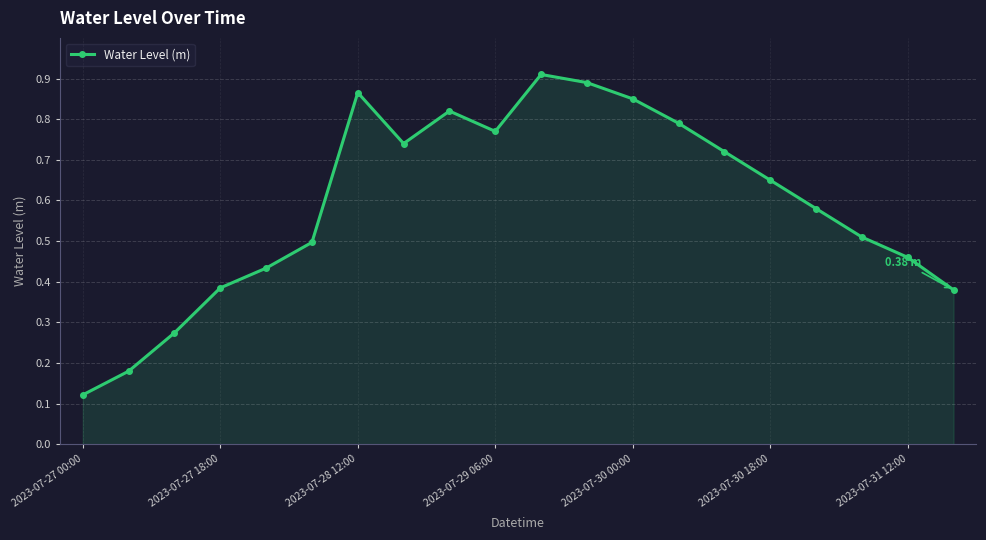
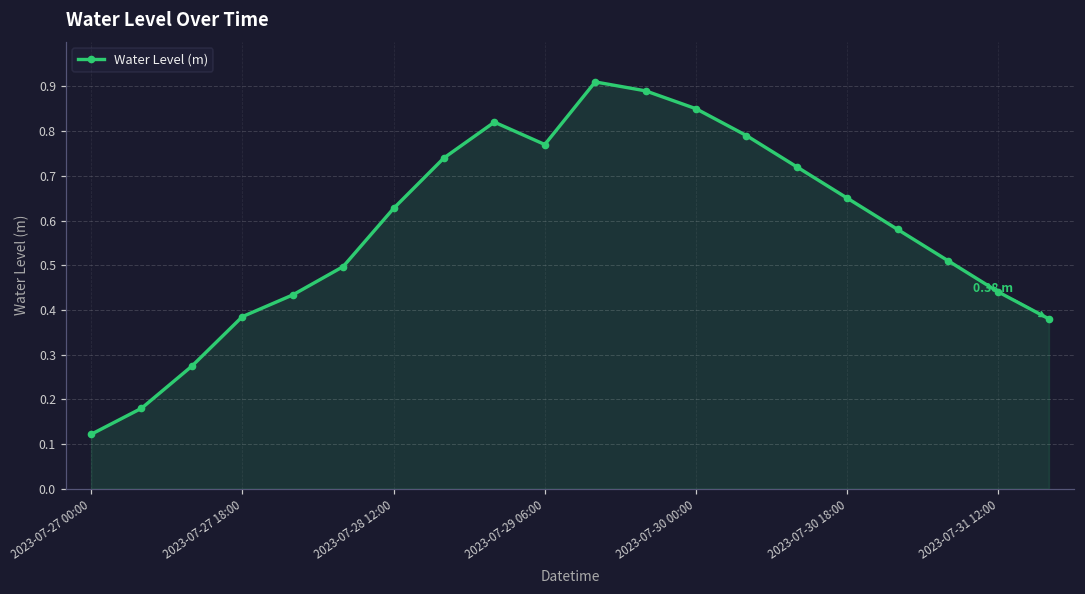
  {
    "2023-07-27 00:00": 0.12,
    "2023-07-27 18:00": 0.38,
-   "2023-07-28 12:00": 0.87,
+   "2023-07-28 12:00": 0.63,
    "2023-07-29 06:00": 0.77,
    "2023-07-30 00:00": 0.85,
    "2023-07-30 18:00": 0.65,
-   "2023-07-31 12:00": 0.46
+   "2023-07-31 12:00": 0.44
  }
